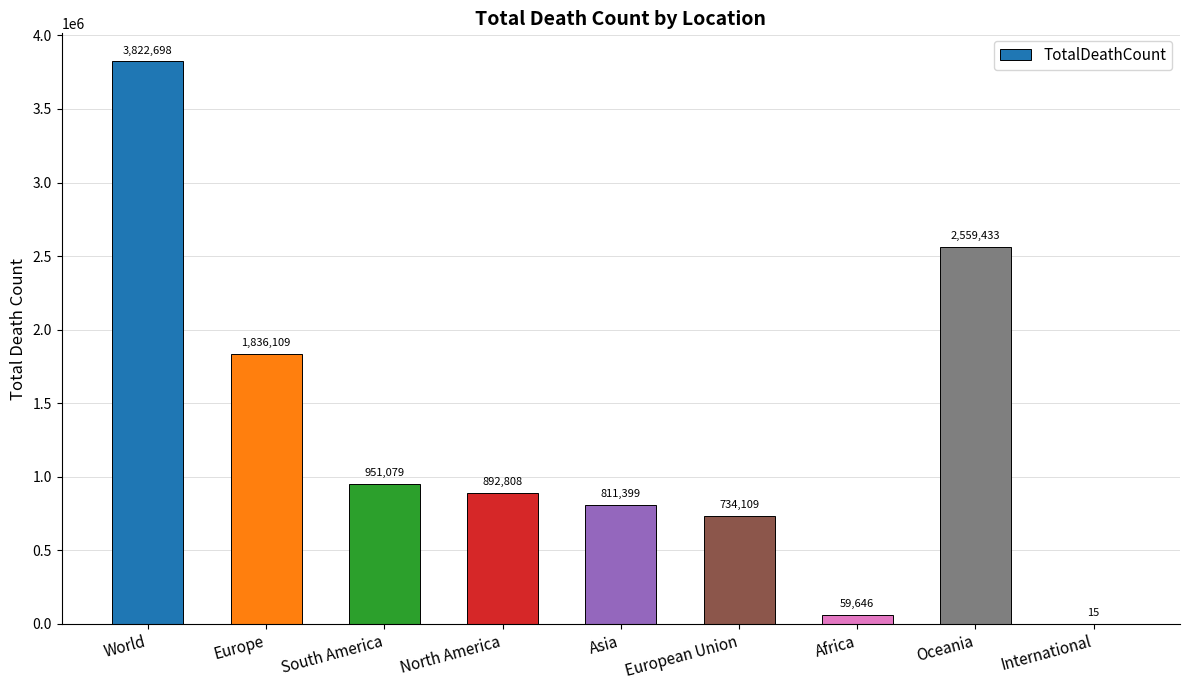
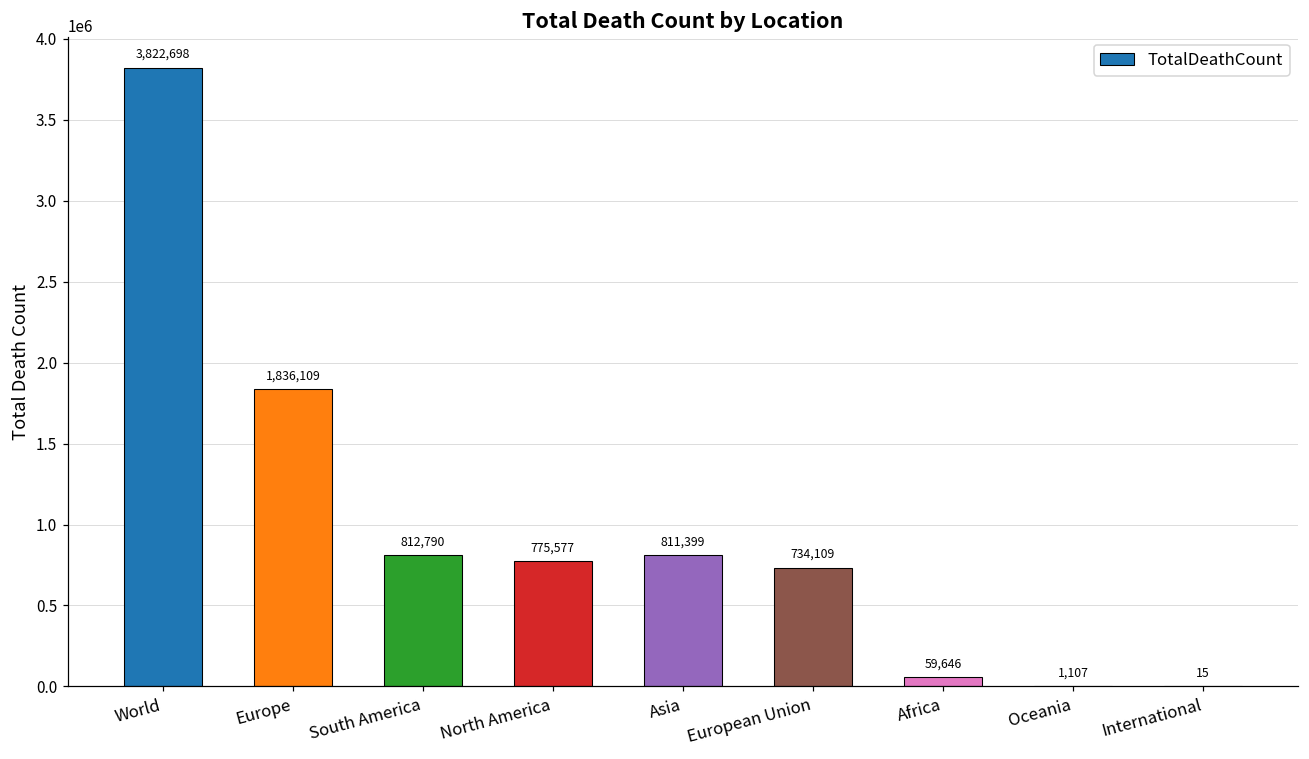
  {
    "World": "3,822,698",
    "Europe": "1,836,109",
-   "South America": "951,079",
-   "North America": "892,808",
+   "South America": "812,790",
+   "North America": "775,577",
    "Asia": "811,399",
    "European Union": "734,109",
    "Africa": "59,646",
-   "Oceania": "2,559,433",
+   "Oceania": "1,107",
    "International": "15"
  }
